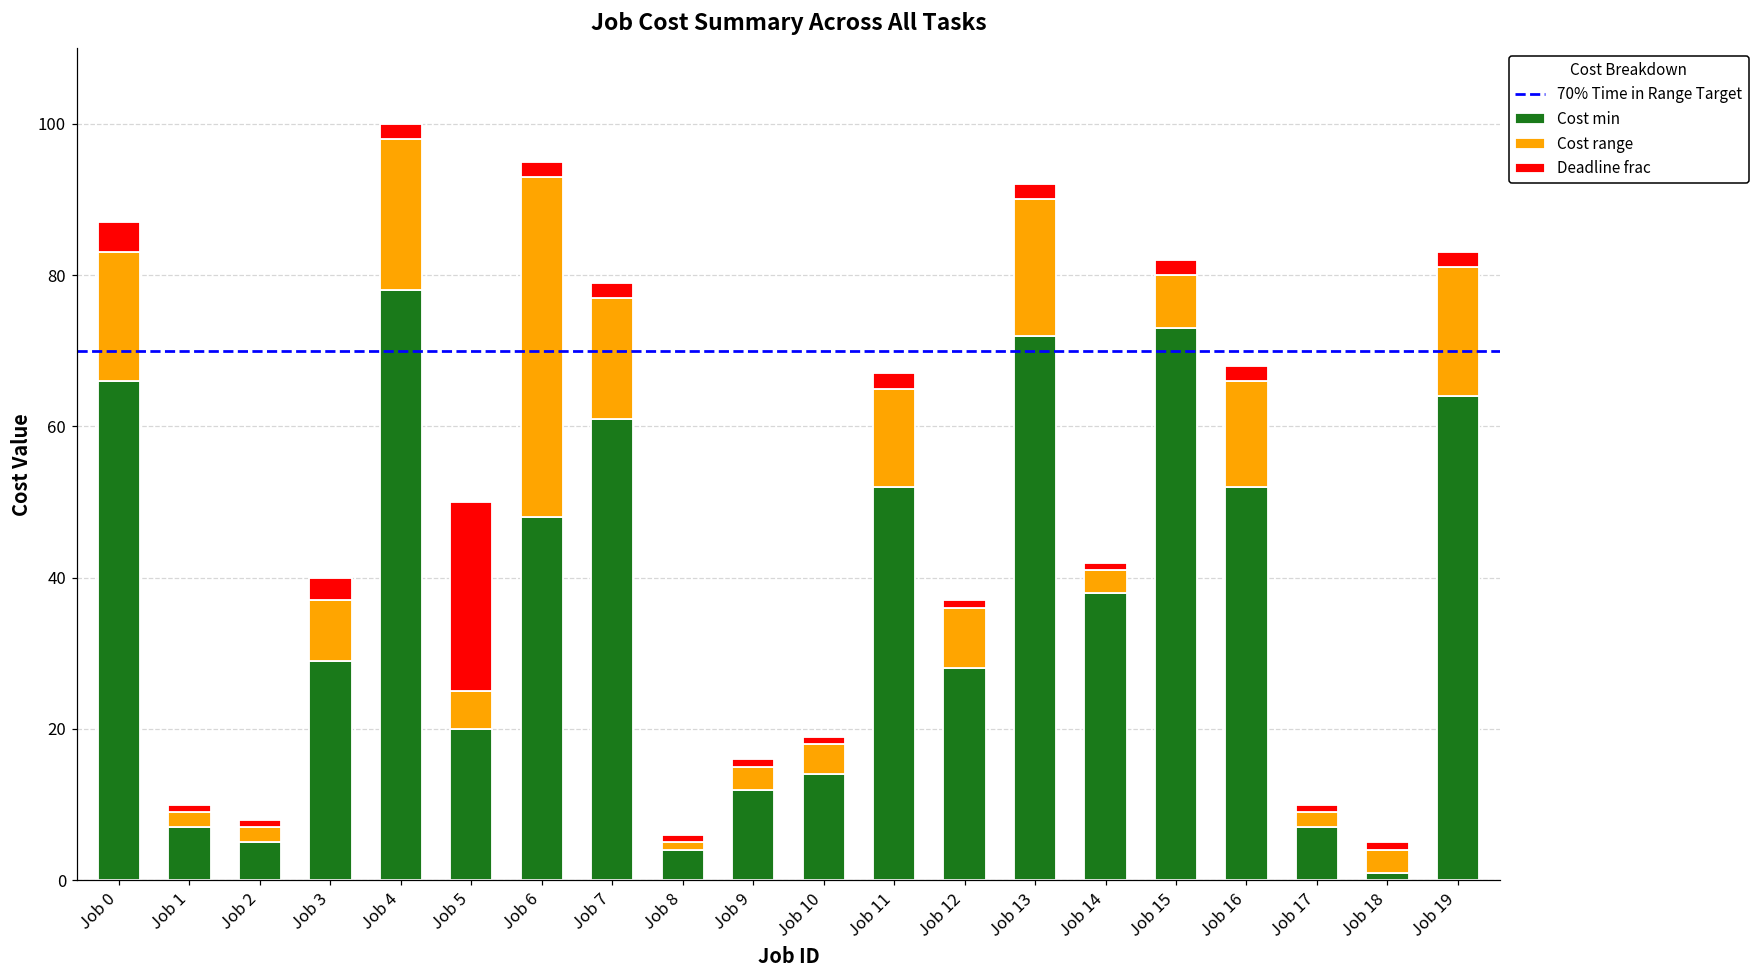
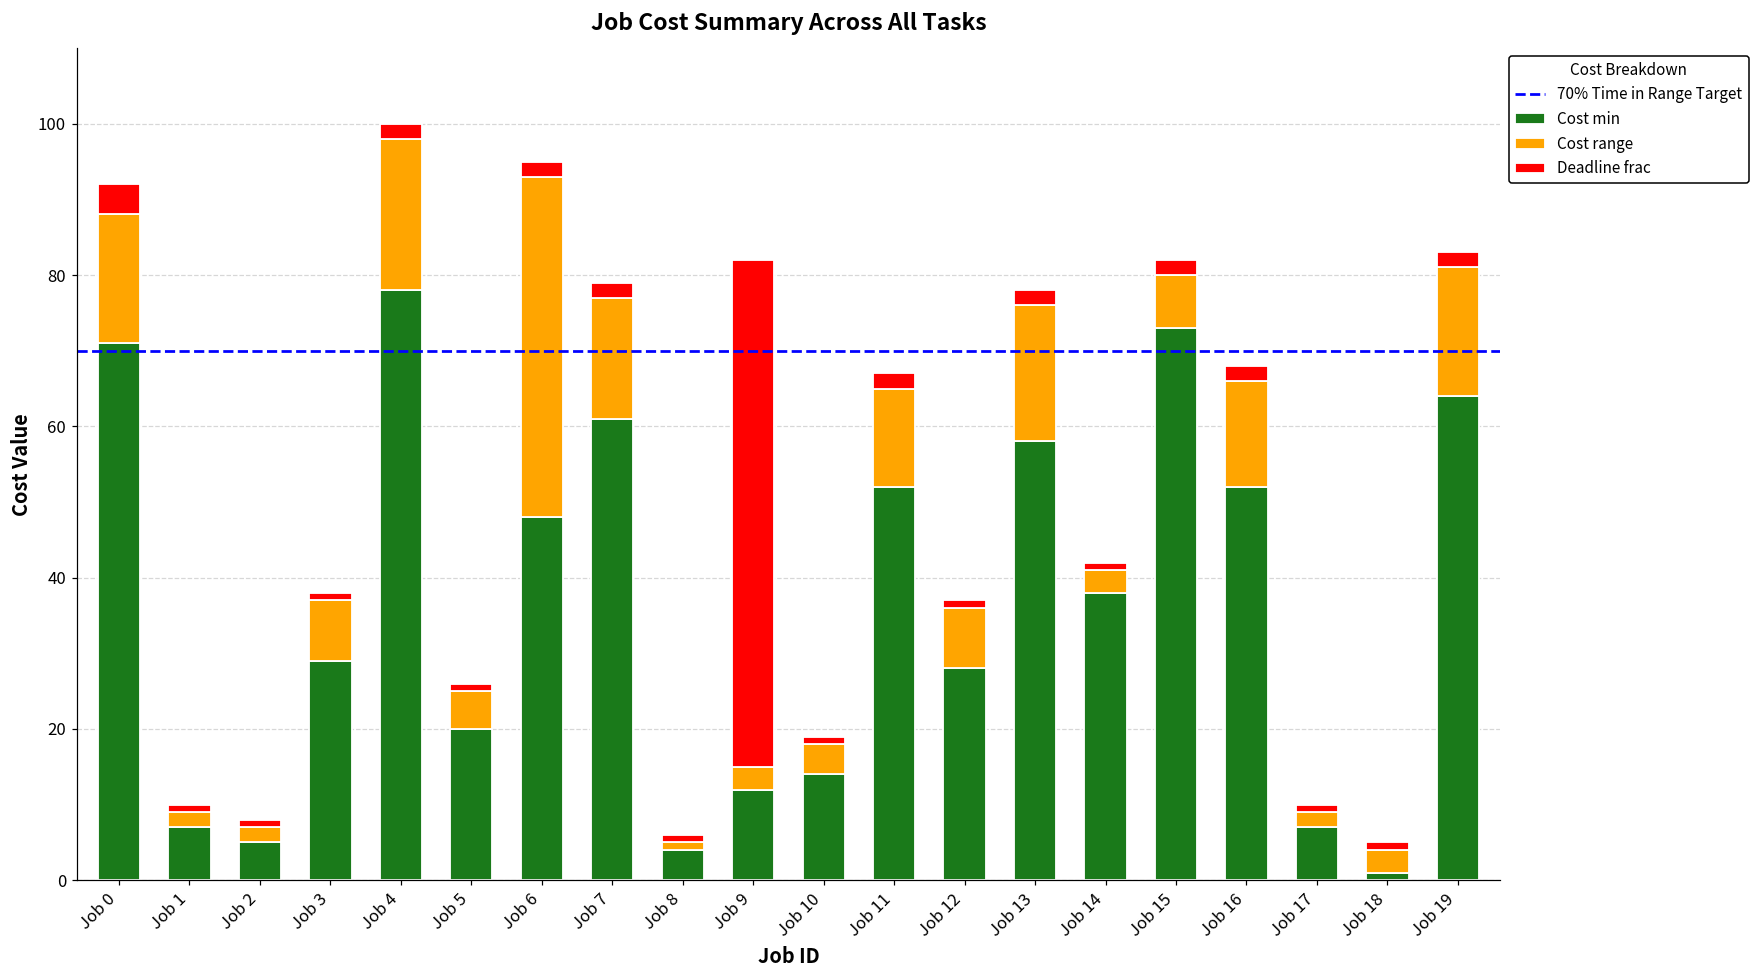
  {
    "Cost min": {
-     "Job 0": 66,
+     "Job 0": 71,
      "Job 1": 7,
      "Job 2": 5,
      "Job 3": 29,
      "Job 4": 78,
      "Job 5": 20,
      "Job 6": 48,
      "Job 7": 61,
      "Job 8": 4,
      "Job 9": 12,
      "Job 10": 14,
      "Job 11": 52,
      "Job 12": 28,
-     "Job 13": 72,
+     "Job 13": 58,
      "Job 14": 38,
      "Job 15": 73,
      "Job 16": 52,
      "Job 17": 7,
      "Job 18": 1,
      "Job 19": 64
    },
    "Cost range": {
      "Job 0": 17,
      "Job 1": 2,
      "Job 2": 2,
      "Job 3": 8,
      "Job 4": 20,
      "Job 5": 5,
      "Job 6": 45,
      "Job 7": 16,
      "Job 8": 1,
      "Job 9": 3,
      "Job 10": 4,
      "Job 11": 13,
      "Job 12": 8,
      "Job 13": 18,
      "Job 14": 3,
      "Job 15": 7,
      "Job 16": 14,
      "Job 17": 2,
      "Job 18": 3,
      "Job 19": 17
    },
    "Deadline frac": {
      "Job 0": 4,
      "Job 1": 1,
      "Job 2": 1,
-     "Job 3": 3,
+     "Job 3": 1,
      "Job 4": 2,
-     "Job 5": 25,
+     "Job 5": 1,
      "Job 6": 2,
      "Job 7": 2,
      "Job 8": 1,
-     "Job 9": 1,
+     "Job 9": 67,
      "Job 10": 1,
      "Job 11": 2,
      "Job 12": 1,
      "Job 13": 2,
      "Job 14": 1,
      "Job 15": 2,
      "Job 16": 2,
      "Job 17": 1,
      "Job 18": 1,
      "Job 19": 2
    }
  }
